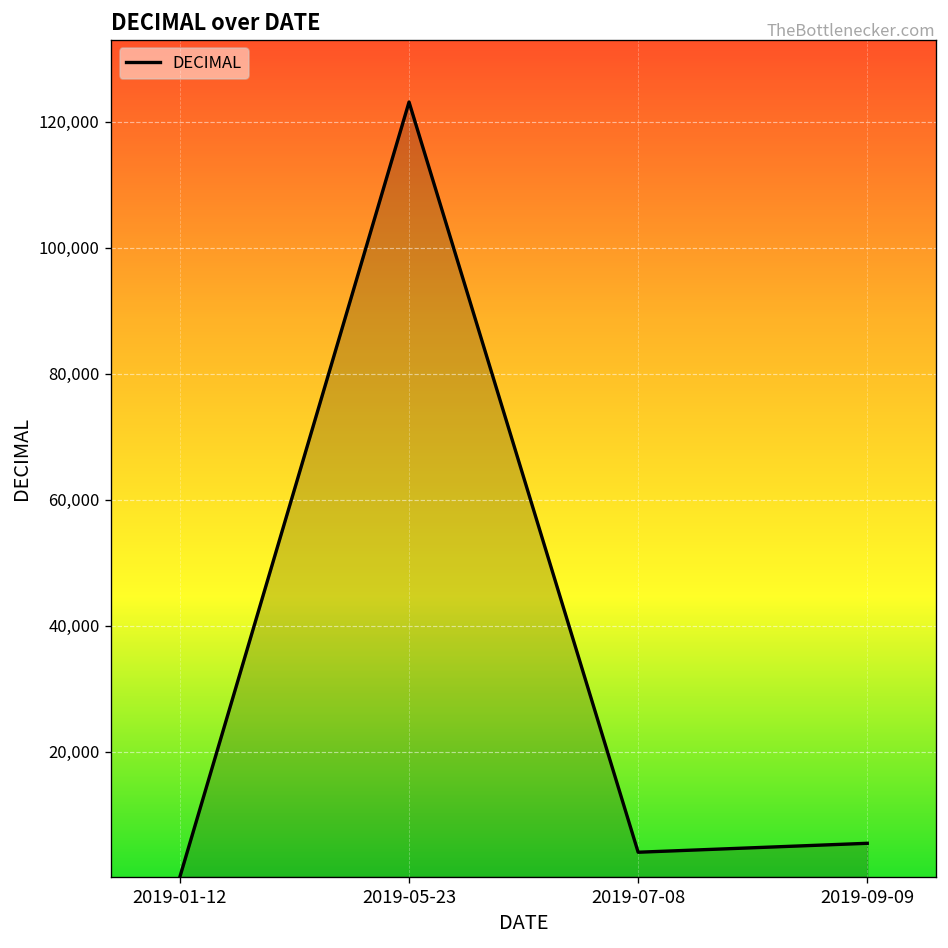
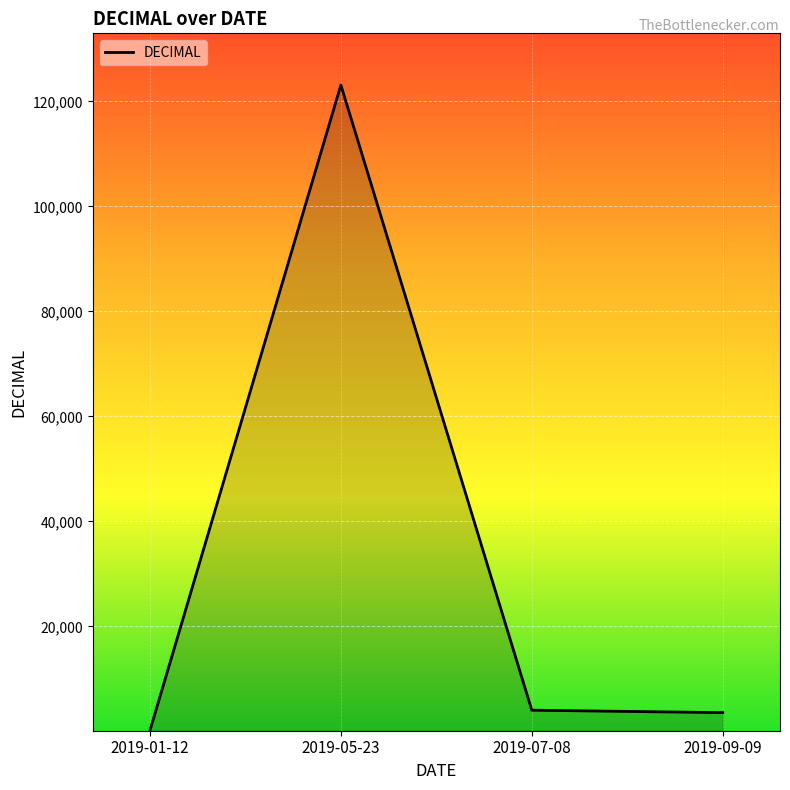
  {
    "2019-01-12": "0",
    "2019-05-23": "123,000",
    "2019-07-08": "4,000",
-   "2019-09-09": "5,000"
+   "2019-09-09": "4,000"
  }
